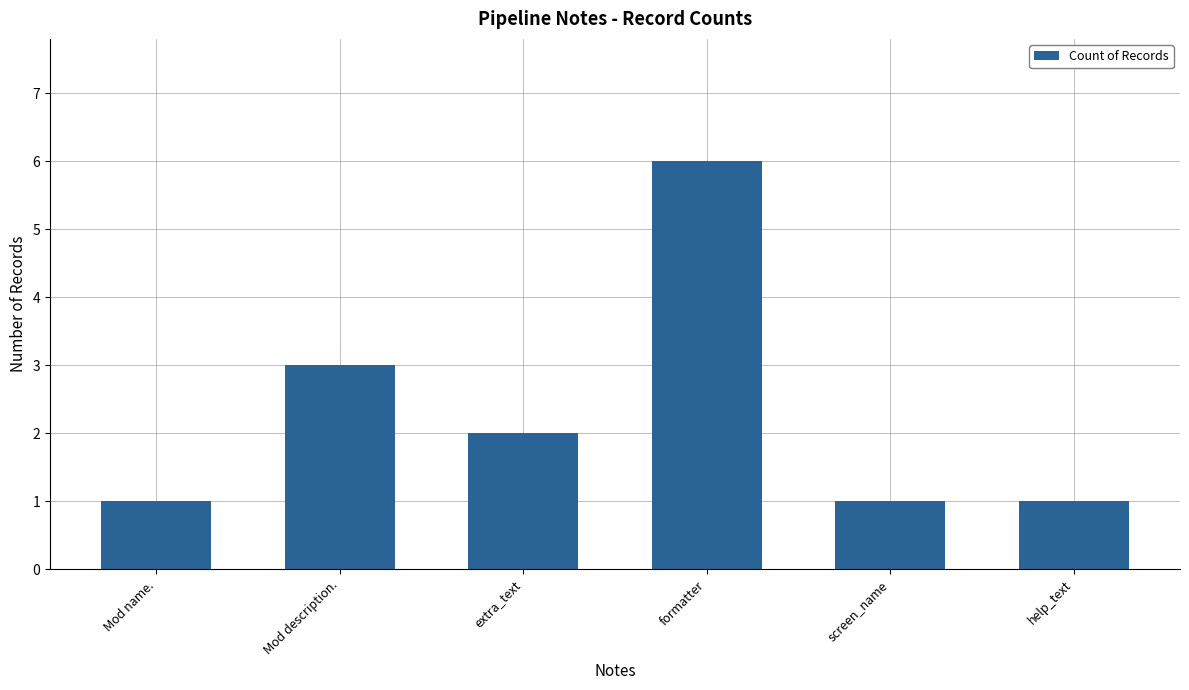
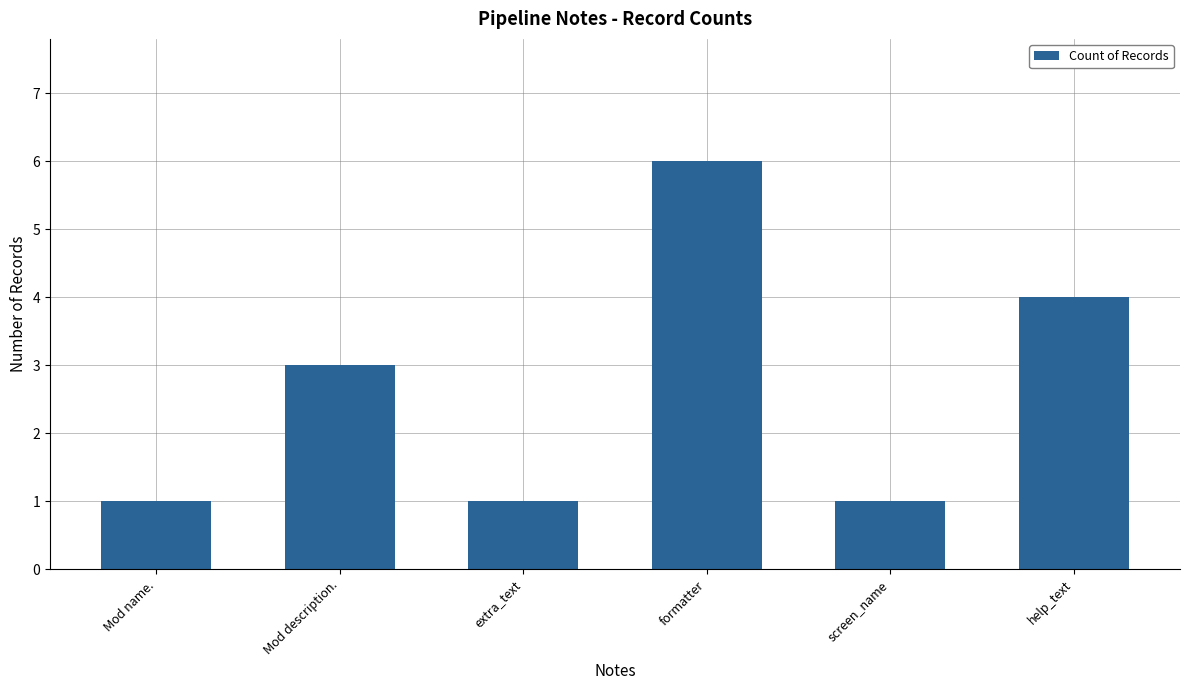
  {
    "Mod name.": 1,
    "Mod description.": 3,
-   "extra_text": 2,
+   "extra_text": 1,
    "formatter": 6,
    "screen_name": 1,
-   "help_text": 1
+   "help_text": 4
  }
